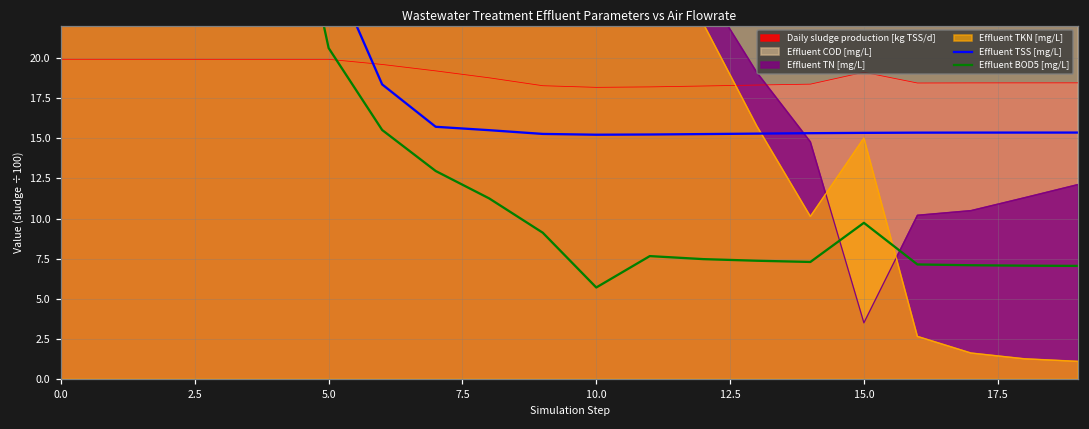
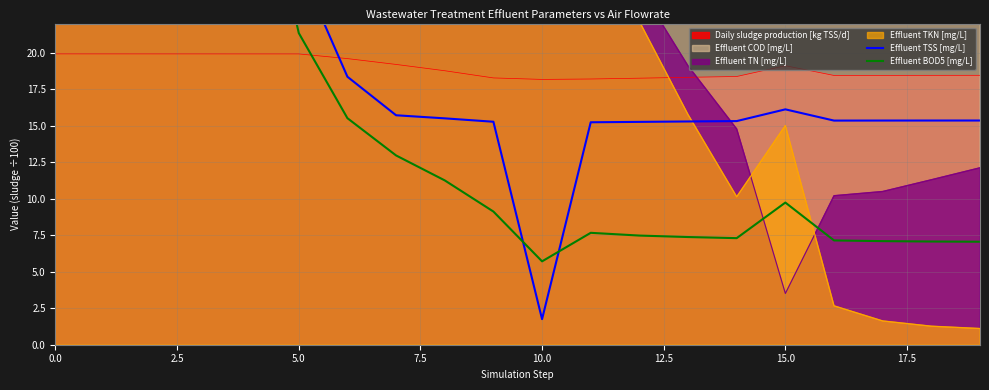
  {
    "Daily sludge production [kg TSS/d]": {
      "0.0": 19.9,
      "5.0": 19.9,
      "10.0": 18.2
    },
    "Effluent TN [mg/L]": {
      "15.0": 3.5
    },
    "Effluent TKN [mg/L]": {
      "15.0": 15.0
    },
    "Effluent TSS [mg/L]": {
-     "10.0": 15.2,
-     "15.0": 15.3
+     "10.0": 1.8,
+     "15.0": 16.1
    },
    "Effluent BOD5 [mg/L]": {
-     "5.0": 20.6,
+     "5.0": 21.4,
      "10.0": 5.7,
      "15.0": 9.7
    }
  }
